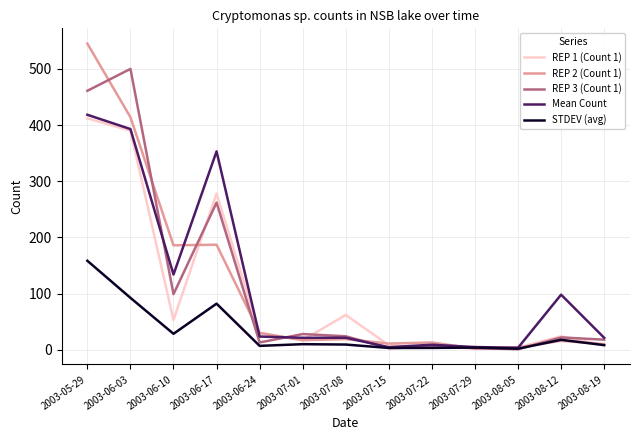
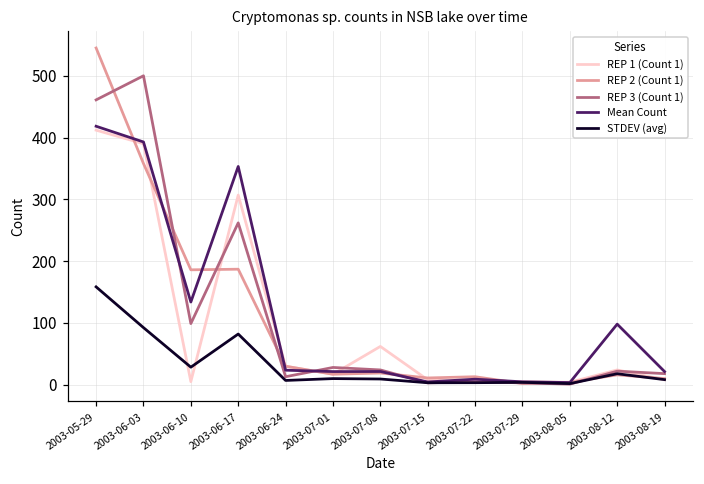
  {
    "REP 1 (Count 1)": {
      "2003-05-29": 410,
-     "2003-06-10": 50,
-     "2003-06-17": 280,
+     "2003-06-10": 10,
+     "2003-06-17": 310,
      "2003-07-08": 60
    },
    "REP 2 (Count 1)": {
      "2003-05-29": 550,
-     "2003-06-03": 410,
+     "2003-06-03": 360,
      "2003-06-10": 190,
      "2003-06-17": 190
    },
    "REP 3 (Count 1)": {
      "2003-05-29": 460,
      "2003-06-03": 500,
      "2003-06-10": 100,
      "2003-06-17": 260,
      "2003-06-24": 10,
      "2003-07-01": 30
    },
    "Mean Count": {
      "2003-05-29": 420,
      "2003-06-10": 130,
      "2003-06-17": 350,
      "2003-06-24": 20,
      "2003-08-12": 100
    },
    "STDEV (avg)": {
      "2003-05-29": 160,
      "2003-06-03": 90,
      "2003-06-10": 30,
      "2003-06-17": 80,
      "2003-06-24": 10,
      "2003-07-01": 10,
      "2003-07-08": 10
    }
  }
